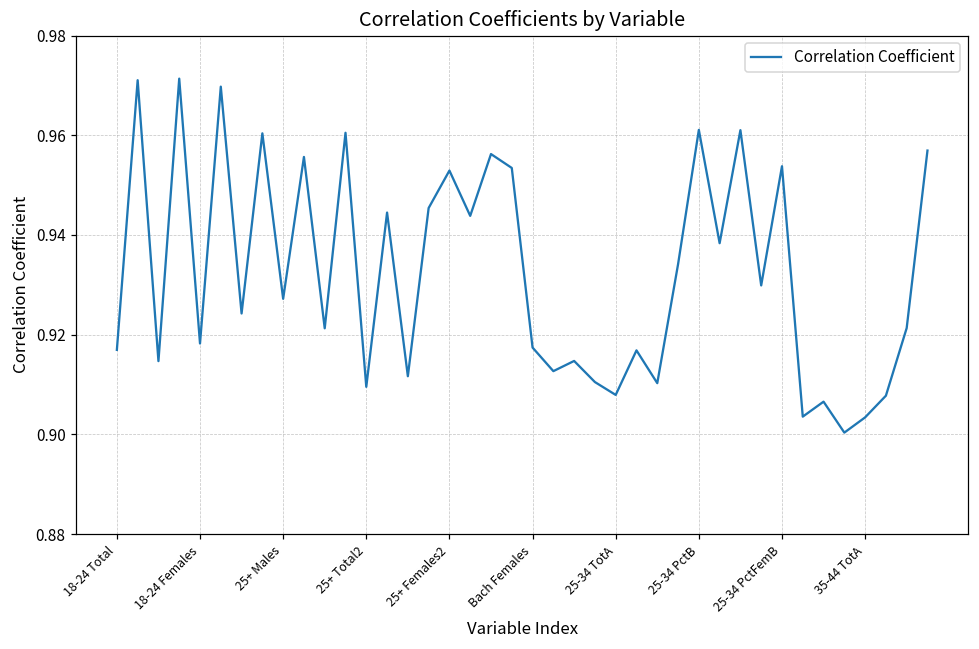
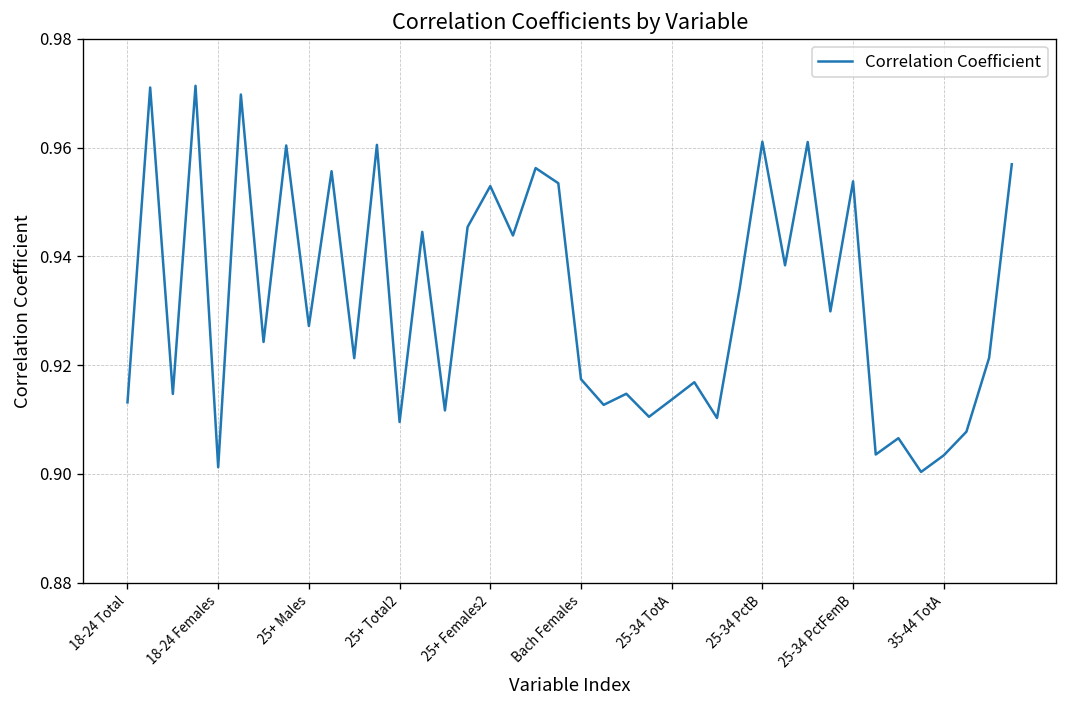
  {
-   "18-24 Total": 0.917,
-   "18-24 Females": 0.918,
+   "18-24 Total": 0.913,
+   "18-24 Females": 0.901,
    "25+ Males": 0.927,
    "25+ Total2": 0.910,
    "25+ Females2": 0.953,
    "Bach Females": 0.917,
-   "25-34 TotA": 0.908,
+   "25-34 TotA": 0.914,
    "25-34 PctB": 0.961,
    "25-34 PctFemB": 0.954,
    "35-44 TotA": 0.903
  }
